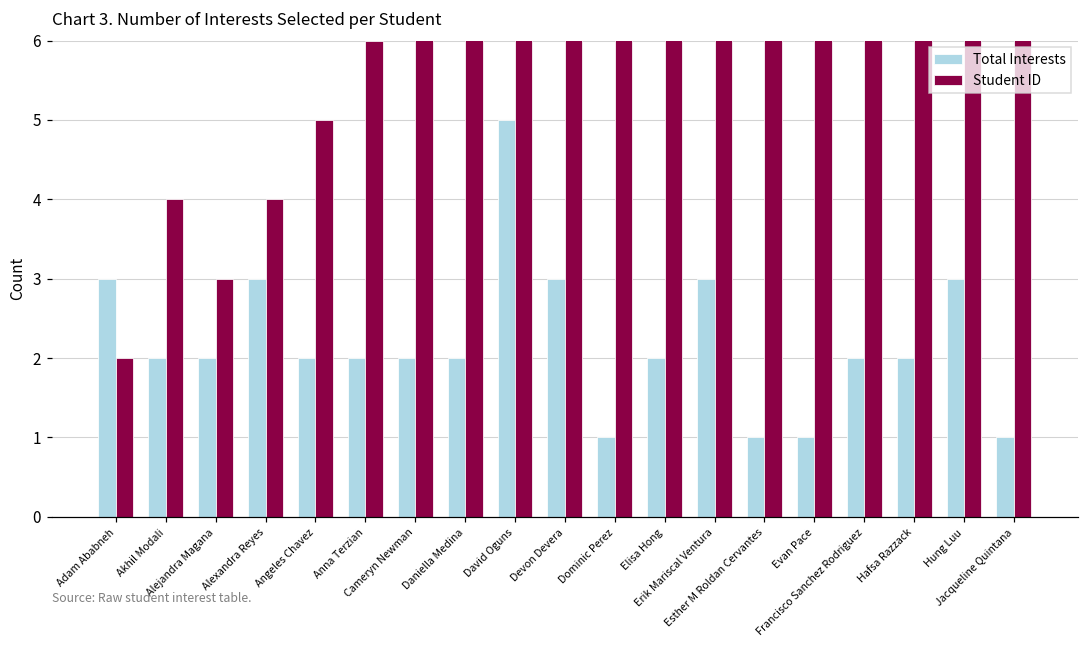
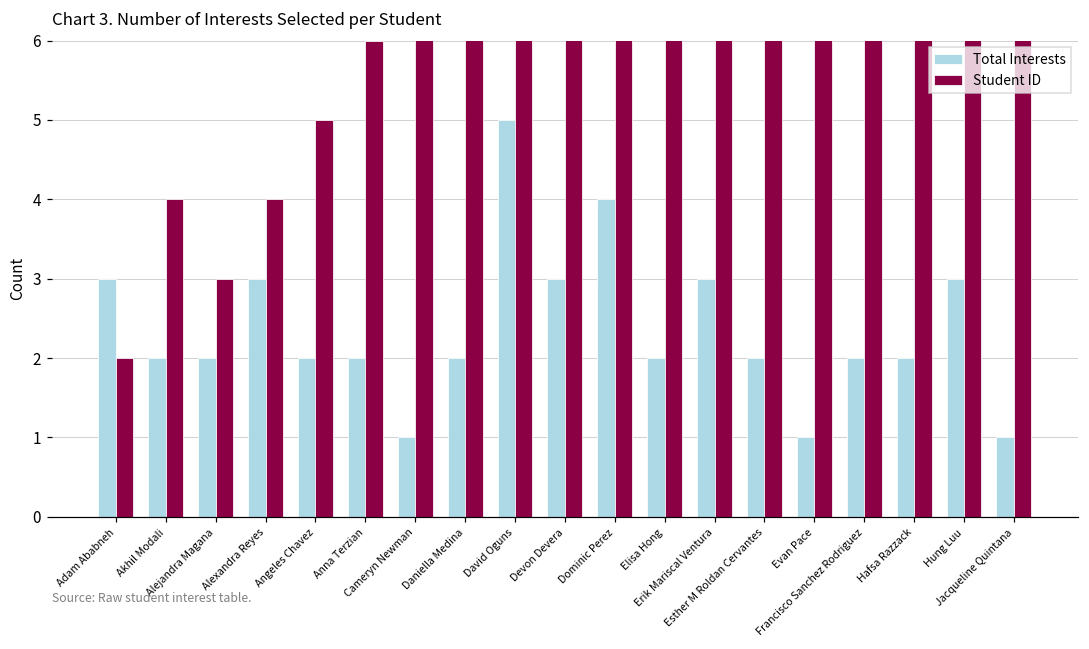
  {
    "Total Interests": {
      "Adam Ababneh": 3,
      "Akhil Modali": 2,
      "Alejandra Magana": 2,
      "Alexandra Reyes": 3,
      "Angeles Chavez": 2,
      "Anna Terzian": 2,
-     "Cameryn Newman": 2,
+     "Cameryn Newman": 1,
      "Daniella Medina": 2,
      "David Oguns": 5,
      "Devon Devera": 3,
-     "Dominic Perez": 1,
+     "Dominic Perez": 4,
      "Elisa Hong": 2,
      "Erik Mariscal Ventura": 3,
-     "Esther M Roldan Cervantes": 1,
+     "Esther M Roldan Cervantes": 2,
      "Evan Pace": 1,
      "Francisco Sanchez Rodriguez": 2,
      "Hafsa Razzack": 2,
      "Hung Luu": 3,
      "Jacqueline Quintana": 1
    },
    "Student ID": {
      "Adam Ababneh": 2,
      "Akhil Modali": 4,
      "Alejandra Magana": 3,
      "Alexandra Reyes": 4,
      "Angeles Chavez": 5,
      "Anna Terzian": 6
    }
  }
